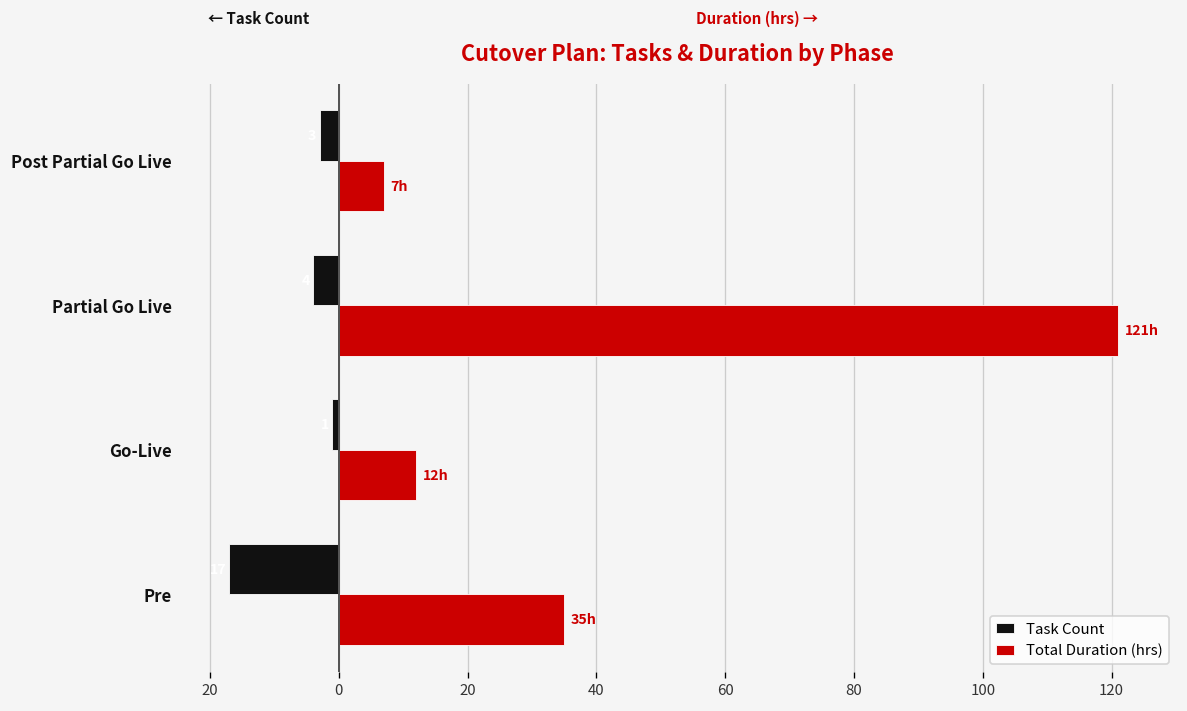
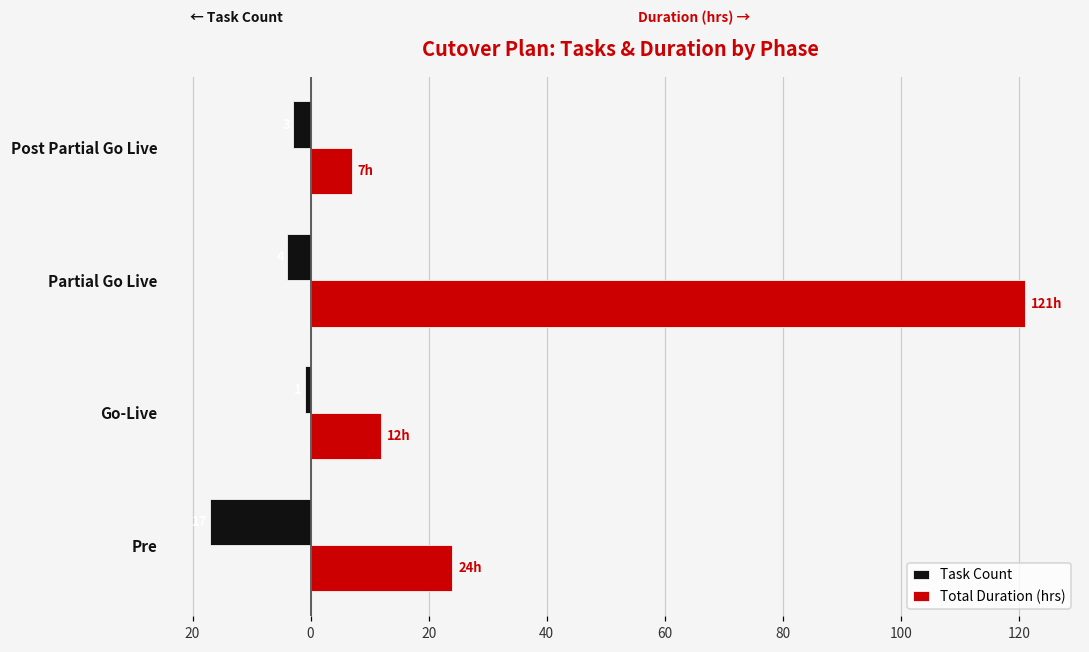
  {
    "Total Duration (hrs)": {
      "Post Partial Go Live": "7h",
      "Partial Go Live": "121h",
      "Go-Live": "12h",
-     "Pre": "35h"
+     "Pre": "24h"
    }
  }
